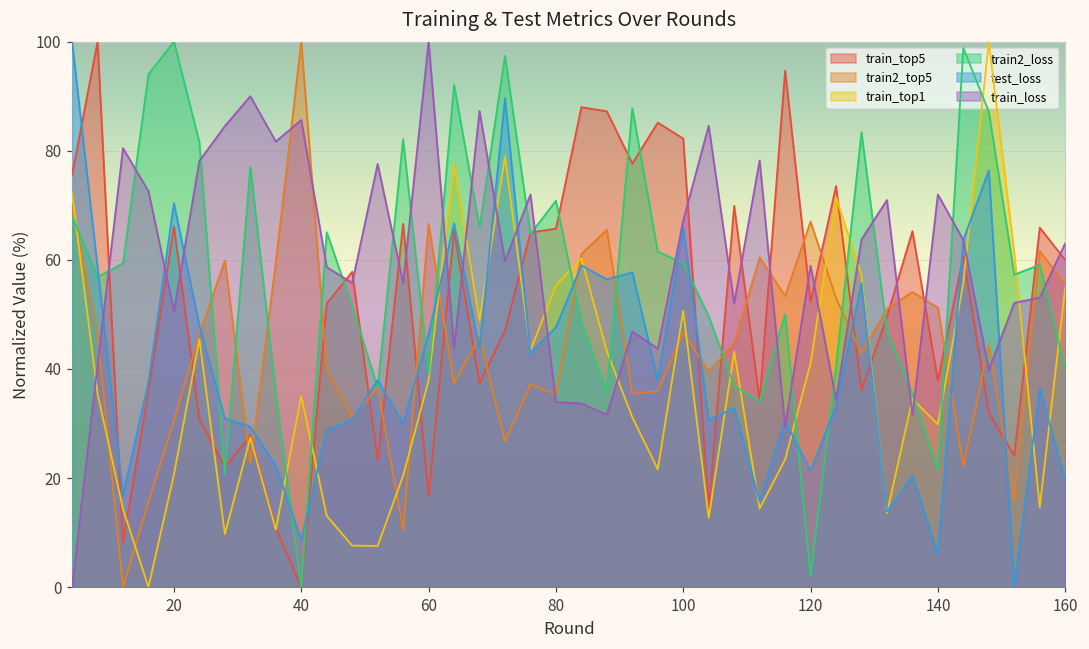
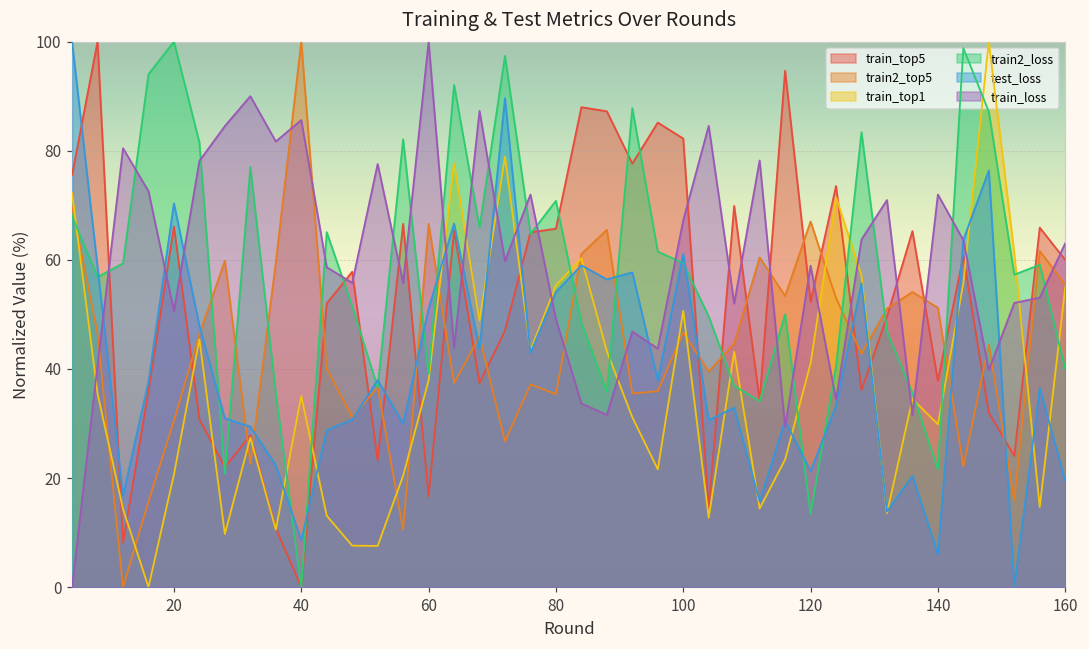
  {
    "train2_loss": {
      "20": 100,
      "60": 39,
      "80": 71,
      "100": 59,
-     "120": 2,
+     "120": 13,
      "140": 22,
      "160": 40
    },
    "test_loss": {
      "20": 70,
      "40": 9,
-     "60": 46,
-     "80": 48,
-     "100": 66,
+     "60": 51,
+     "80": 54,
+     "100": 61,
      "120": 21,
      "140": 6,
      "160": 20
    },
    "train_loss": {
      "20": 51,
      "40": 86,
      "60": 100,
-     "80": 34,
+     "80": 49,
      "100": 67,
      "120": 59,
      "140": 72,
      "160": 63
    }
  }
